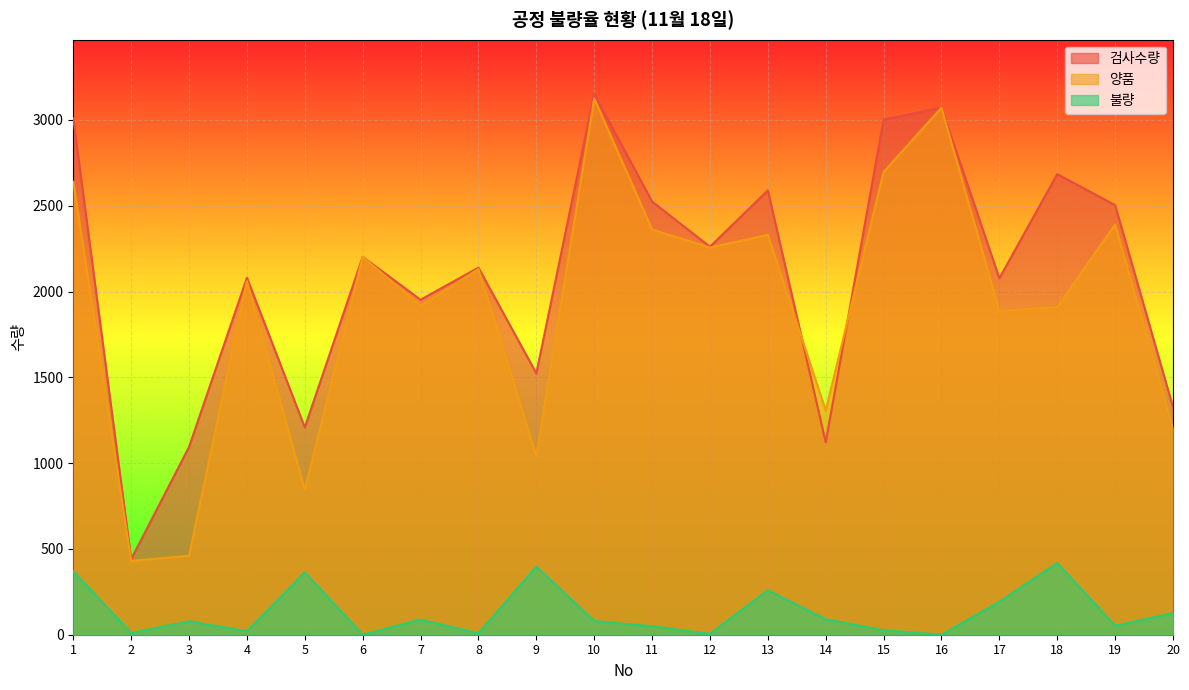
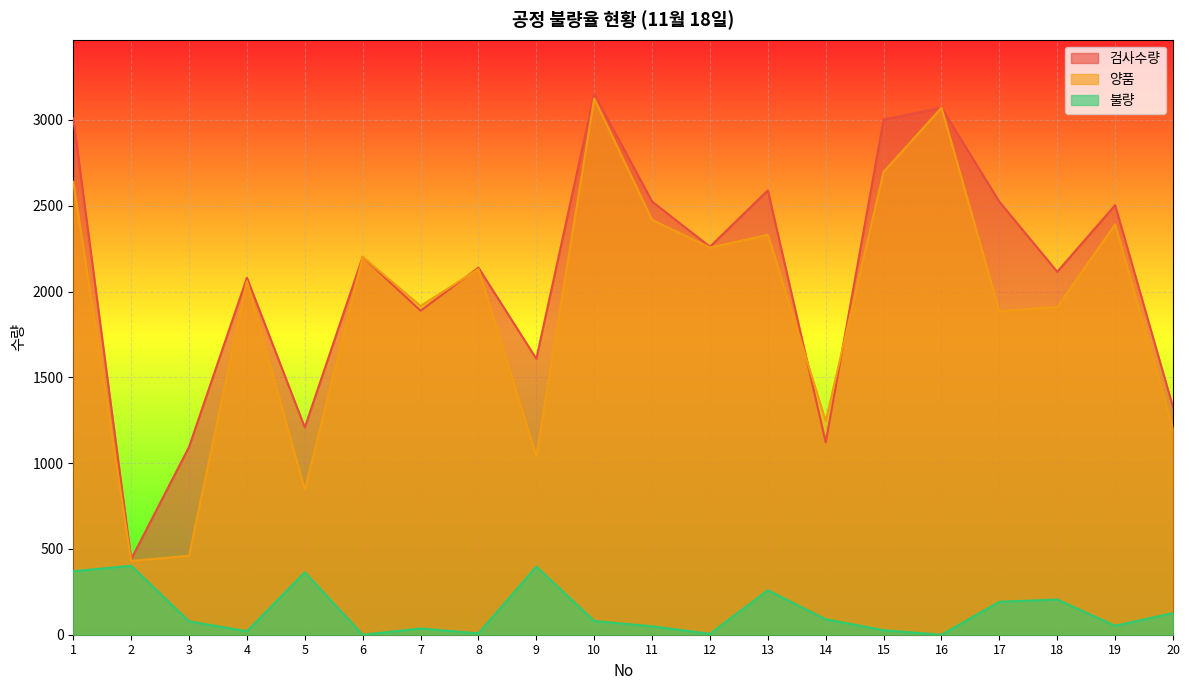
  {
    "검사수량": {
      "1": 3010,
      "3": 1090,
      "4": 2080,
      "5": 1210,
-     "7": 1950,
-     "9": 1520,
+     "7": 1890,
+     "9": 1610,
      "10": 3150,
      "11": 2520,
      "13": 2590,
      "14": 1120,
      "15": 3000,
-     "17": 2080,
-     "18": 2680,
+     "17": 2520,
+     "18": 2120,
      "19": 2500,
      "20": 1330
    },
    "양품": {
      "1": 2640,
      "3": 460,
      "4": 2060,
      "5": 840,
      "7": 1920,
      "9": 1040,
      "10": 3130,
-     "11": 2360,
+     "11": 2420,
      "13": 2330,
-     "14": 1310,
+     "14": 1250,
      "15": 2700,
      "17": 1890,
      "18": 1910,
      "19": 2390,
      "20": 1200
    },
    "불량": {
      "1": 370,
-     "2": 10,
+     "2": 400,
      "3": 80,
      "4": 20,
      "5": 360,
      "6": 0,
-     "7": 90,
+     "7": 40,
      "8": 10,
      "9": 400,
      "10": 80,
      "11": 50,
      "12": 10,
      "13": 260,
      "14": 90,
      "15": 30,
      "16": 0,
      "17": 190,
-     "18": 420,
+     "18": 210,
      "19": 50,
      "20": 130
    }
  }
